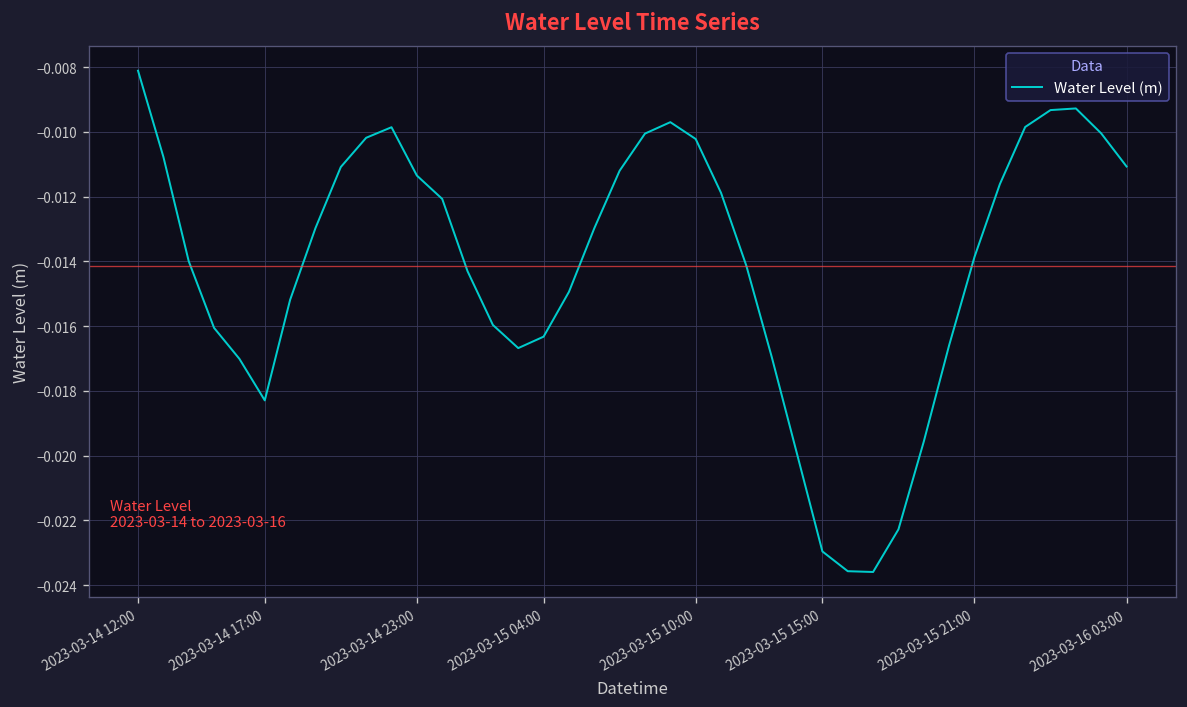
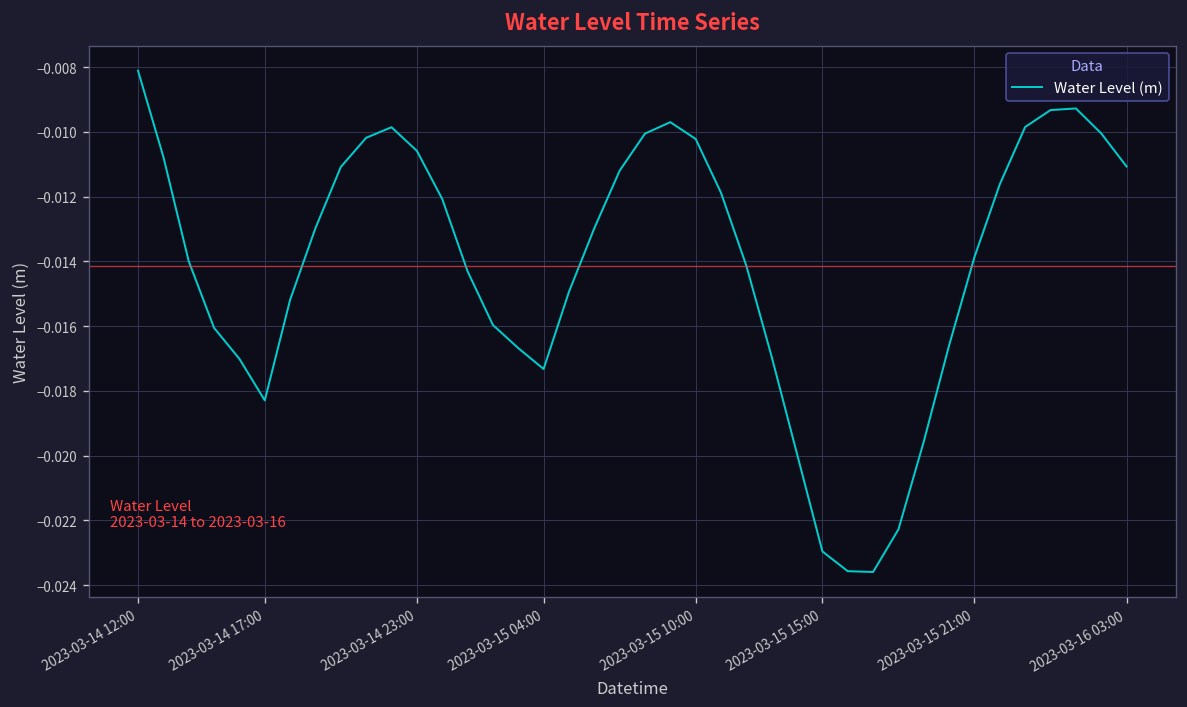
  {
    "2023-03-14 12:00": -0.0081,
    "2023-03-14 17:00": -0.0183,
-   "2023-03-14 23:00": -0.0113,
-   "2023-03-15 04:00": -0.0163,
+   "2023-03-14 23:00": -0.0106,
+   "2023-03-15 04:00": -0.0173,
    "2023-03-15 10:00": -0.0102,
    "2023-03-15 15:00": -0.0230,
    "2023-03-15 21:00": -0.0139,
    "2023-03-16 03:00": -0.0111
  }
